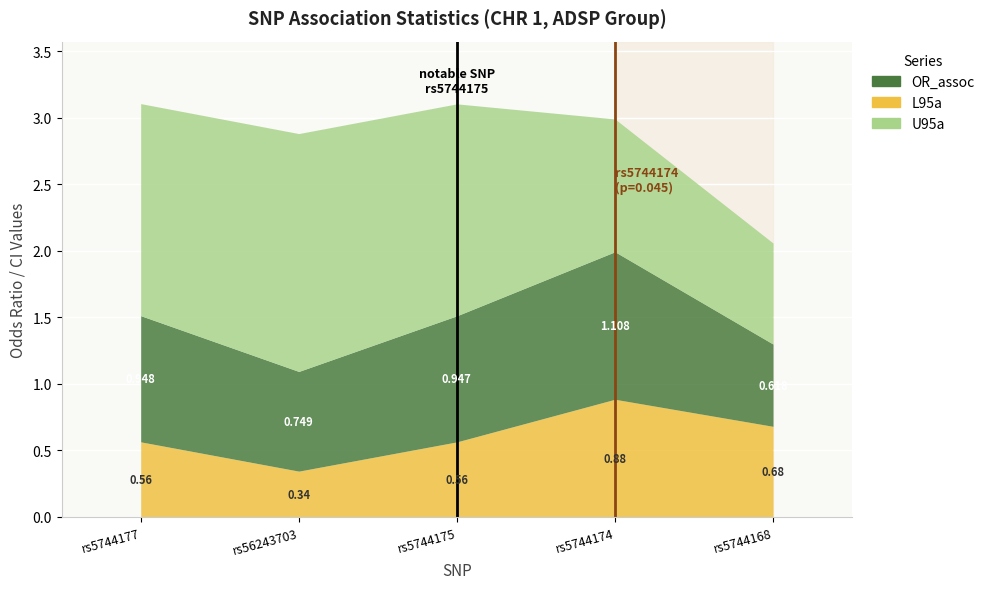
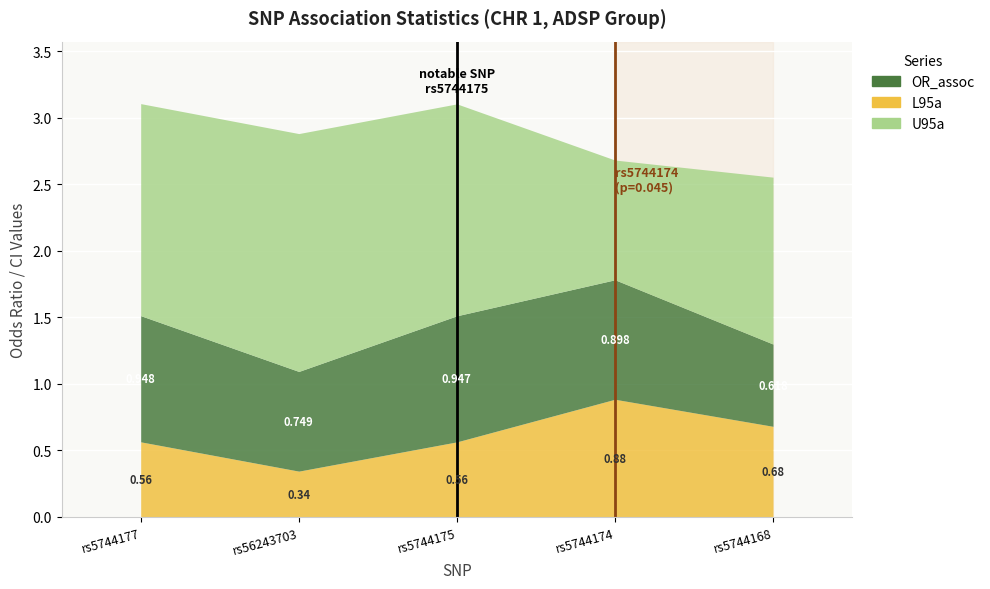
  {
    "L95a": {
      "rs56243703": 0.34
    },
    "OR_assoc": {
-     "rs5744174": 1.108
+     "rs5744174": 0.898
    },
    "U95a": {
      "rs5744177": 1.59,
      "rs56243703": 1.79,
      "rs5744175": 1.59,
-     "rs5744174": 1.00,
-     "rs5744168": 0.76
+     "rs5744174": 0.90,
+     "rs5744168": 1.25
    }
  }
